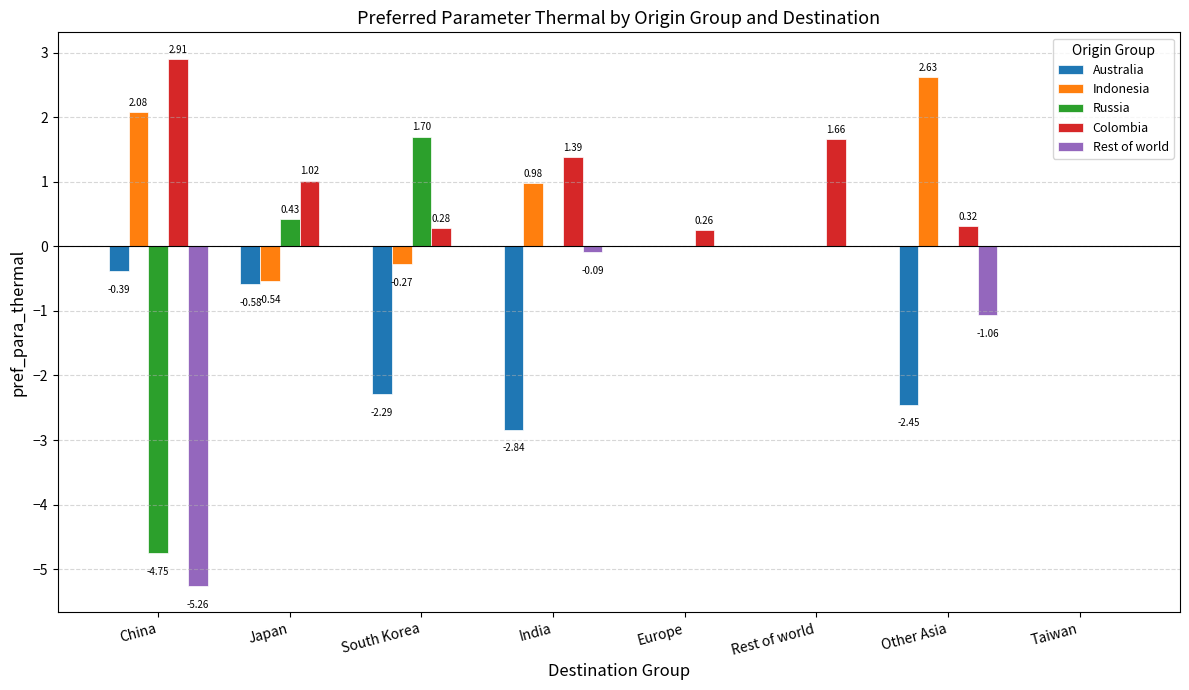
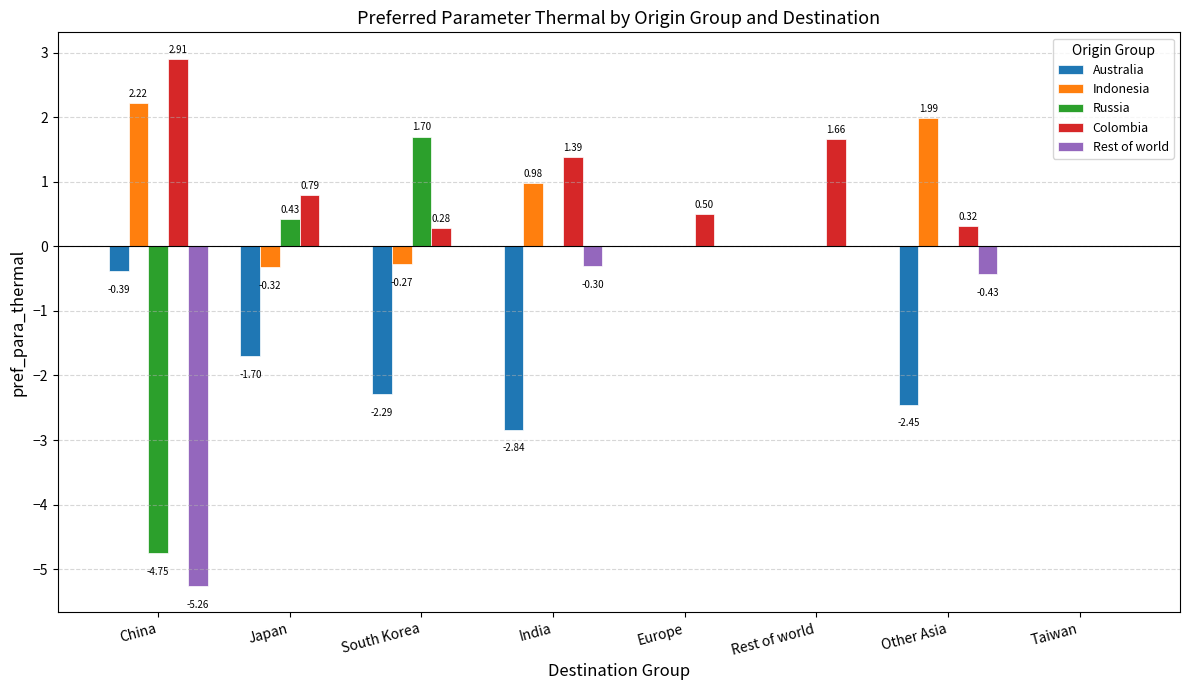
  {
    "Australia": {
      "China": -0.39,
-     "Japan": -0.58,
+     "Japan": -1.70,
      "South Korea": -2.29,
      "India": -2.84,
      "Other Asia": -2.45
    },
    "Indonesia": {
-     "China": 2.08,
-     "Japan": -0.54,
+     "China": 2.22,
+     "Japan": -0.32,
      "South Korea": -0.27,
      "India": 0.98,
-     "Other Asia": 2.63
+     "Other Asia": 1.99
    },
    "Russia": {
      "China": -4.75,
      "Japan": 0.43,
      "South Korea": 1.70
    },
    "Colombia": {
      "China": 2.91,
-     "Japan": 1.02,
+     "Japan": 0.79,
      "South Korea": 0.28,
      "India": 1.39,
-     "Europe": 0.26,
+     "Europe": 0.50,
      "Rest of world": 1.66,
      "Other Asia": 0.32
    },
    "Rest of world": {
      "China": -5.26,
-     "India": -0.09,
-     "Other Asia": -1.06
+     "India": -0.30,
+     "Other Asia": -0.43
    }
  }
